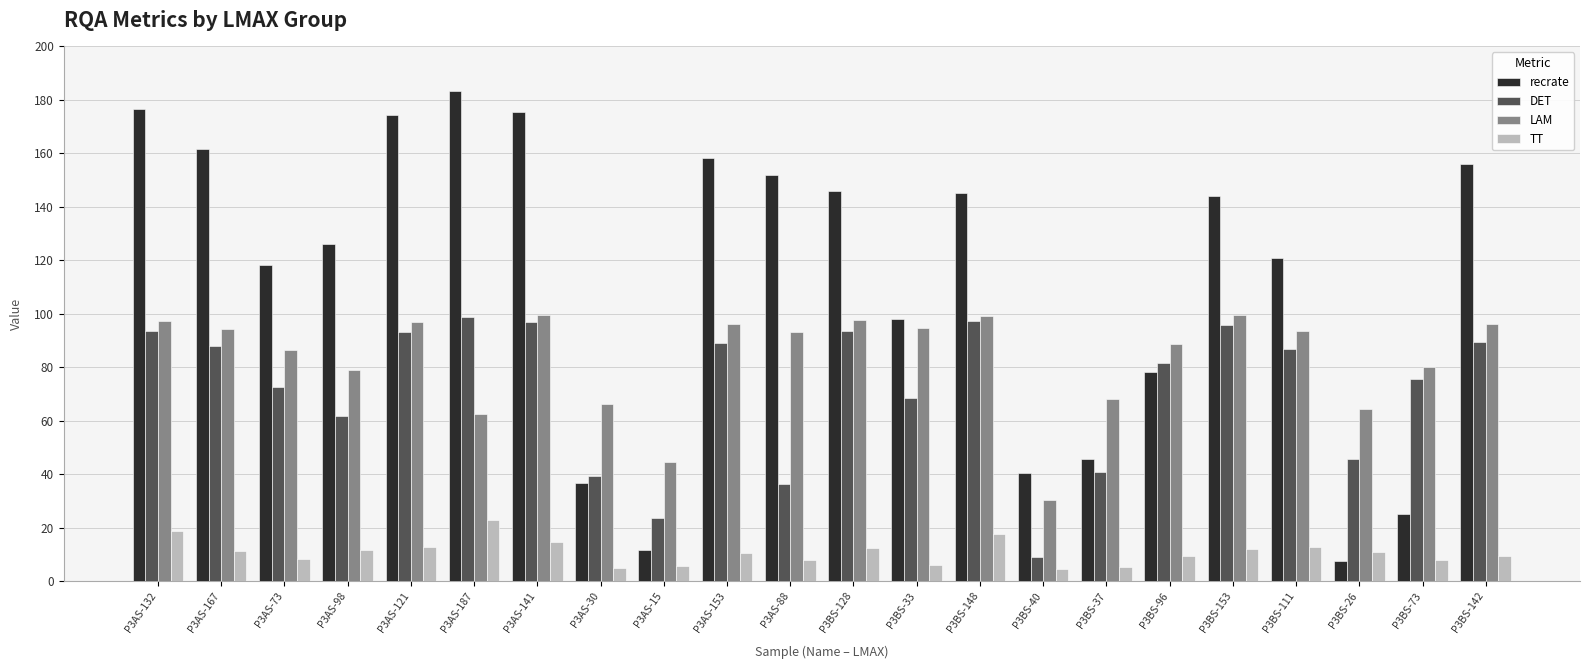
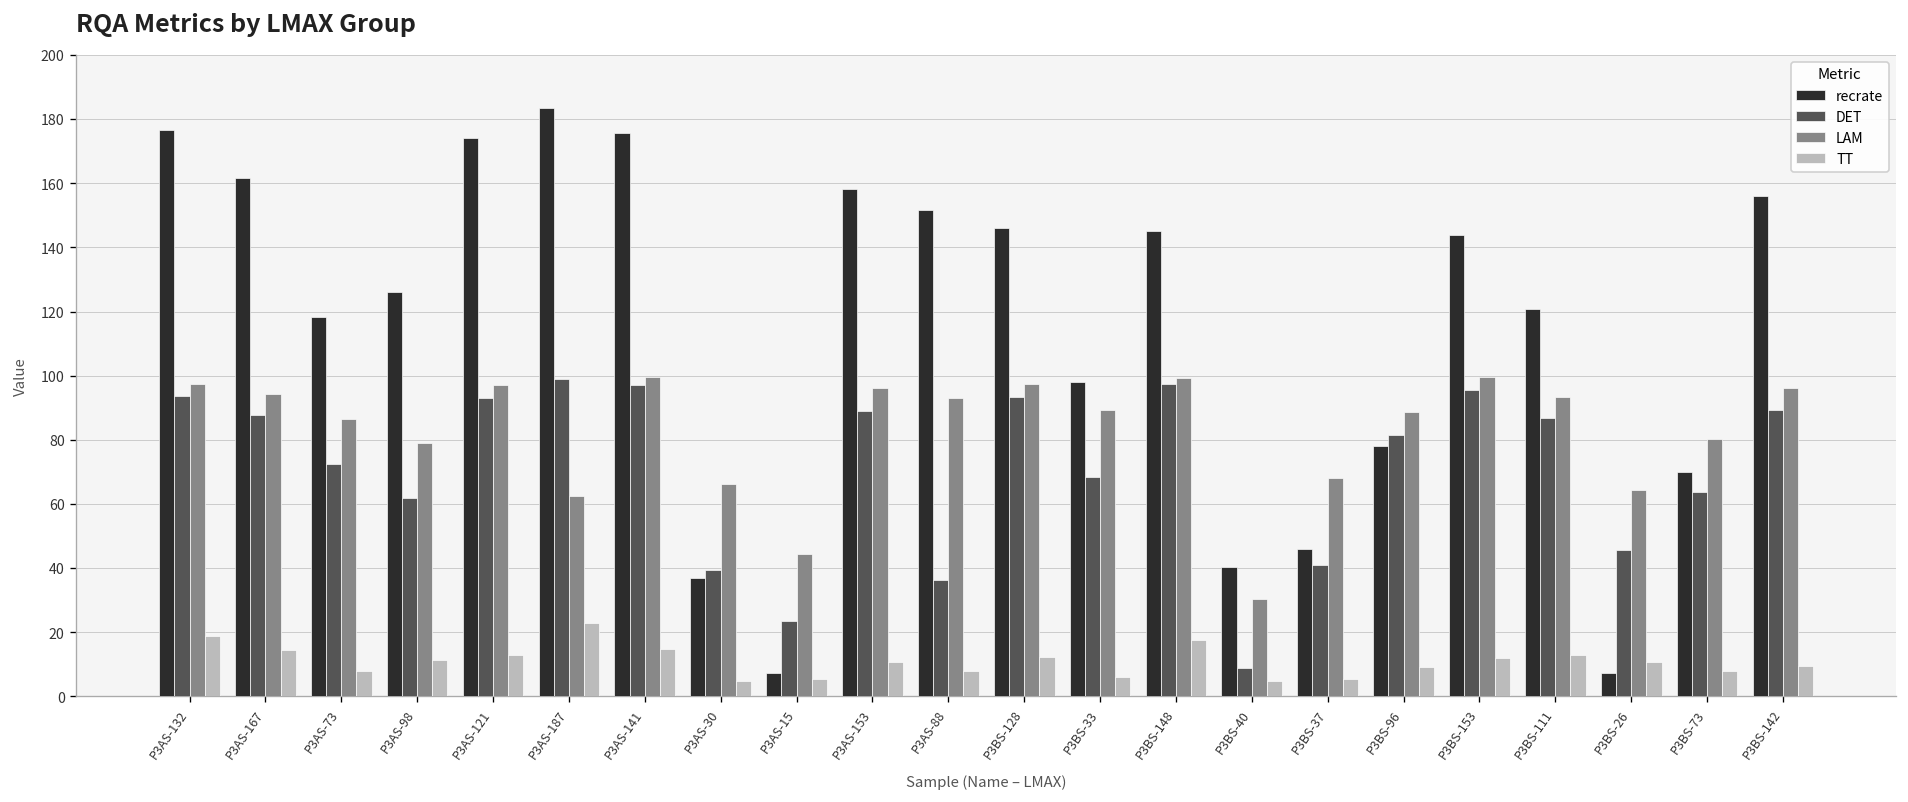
  {
    "recrate": {
      "P3AS-132": 177,
      "P3AS-167": 162,
      "P3AS-73": 118,
      "P3AS-98": 126,
      "P3AS-121": 174,
      "P3AS-187": 183,
      "P3AS-141": 176,
      "P3AS-30": 37,
-     "P3AS-15": 12,
+     "P3AS-15": 7,
      "P3AS-153": 158,
      "P3AS-88": 152,
      "P3BS-128": 146,
      "P3BS-33": 98,
      "P3BS-148": 145,
      "P3BS-40": 40,
      "P3BS-37": 46,
      "P3BS-96": 78,
      "P3BS-153": 144,
      "P3BS-111": 121,
      "P3BS-26": 7,
-     "P3BS-73": 25,
+     "P3BS-73": 70,
      "P3BS-142": 156
    },
    "DET": {
      "P3AS-132": 94,
      "P3AS-167": 88,
      "P3AS-73": 73,
      "P3AS-98": 62,
      "P3AS-121": 93,
      "P3AS-187": 99,
      "P3AS-141": 97,
      "P3AS-30": 39,
      "P3AS-15": 24,
      "P3AS-153": 89,
      "P3AS-88": 36,
      "P3BS-128": 93,
      "P3BS-33": 68,
      "P3BS-148": 97,
      "P3BS-40": 9,
      "P3BS-37": 41,
      "P3BS-96": 81,
      "P3BS-153": 96,
      "P3BS-111": 87,
      "P3BS-26": 46,
-     "P3BS-73": 76,
+     "P3BS-73": 64,
      "P3BS-142": 89
    },
    "LAM": {
      "P3AS-132": 97,
      "P3AS-167": 94,
      "P3AS-73": 86,
      "P3AS-98": 79,
      "P3AS-121": 97,
      "P3AS-187": 62,
      "P3AS-141": 100,
      "P3AS-30": 66,
      "P3AS-15": 44,
      "P3AS-153": 96,
      "P3AS-88": 93,
      "P3BS-128": 98,
-     "P3BS-33": 95,
+     "P3BS-33": 89,
      "P3BS-148": 99,
      "P3BS-40": 31,
      "P3BS-37": 68,
      "P3BS-96": 89,
      "P3BS-153": 99,
      "P3BS-111": 94,
      "P3BS-26": 64,
      "P3BS-73": 80,
      "P3BS-142": 96
    },
    "TT": {
      "P3AS-132": 19,
-     "P3AS-167": 11,
+     "P3AS-167": 14,
      "P3AS-73": 8,
      "P3AS-98": 12,
      "P3AS-121": 13,
      "P3AS-187": 23,
      "P3AS-141": 15,
      "P3AS-30": 5,
      "P3AS-15": 6,
      "P3AS-153": 11,
      "P3AS-88": 8,
      "P3BS-128": 12,
      "P3BS-33": 6,
      "P3BS-148": 18,
      "P3BS-40": 5,
      "P3BS-37": 5,
      "P3BS-96": 9,
      "P3BS-153": 12,
      "P3BS-111": 13,
      "P3BS-26": 11,
      "P3BS-73": 8,
      "P3BS-142": 9
    }
  }
